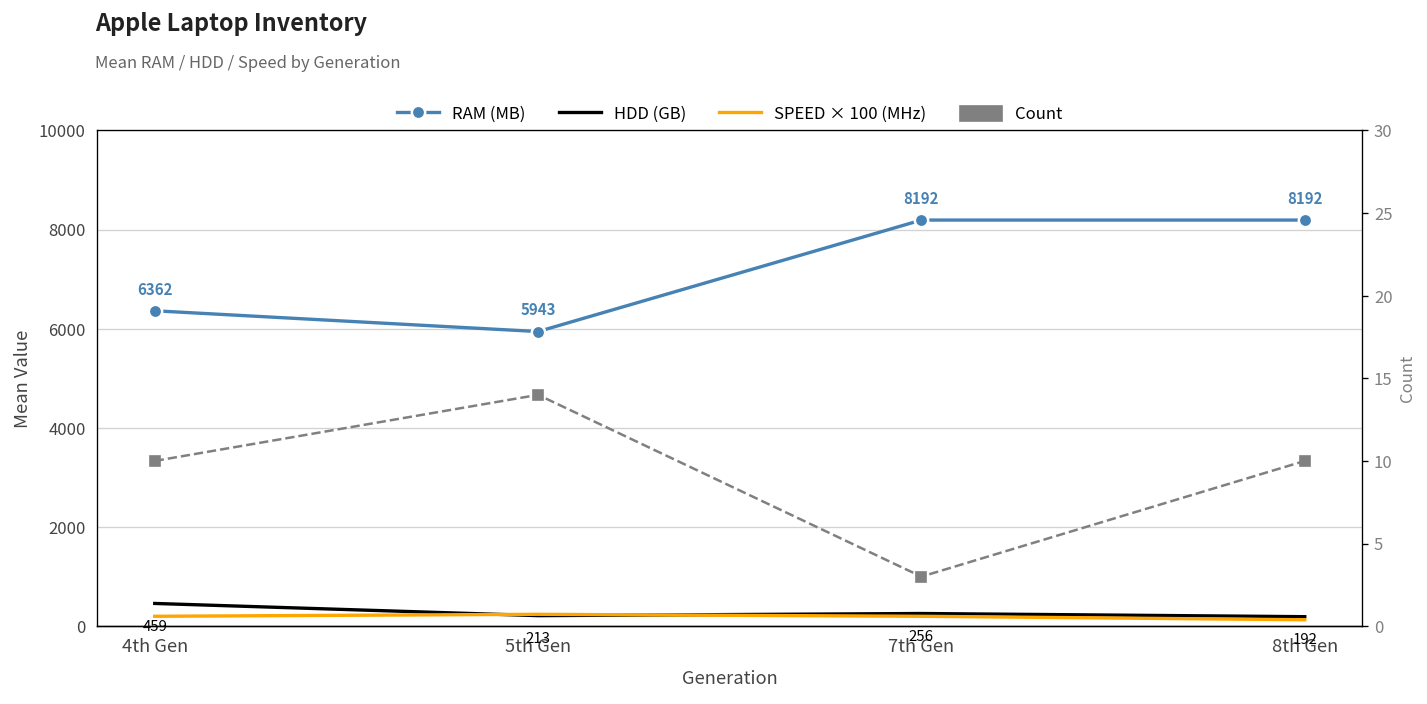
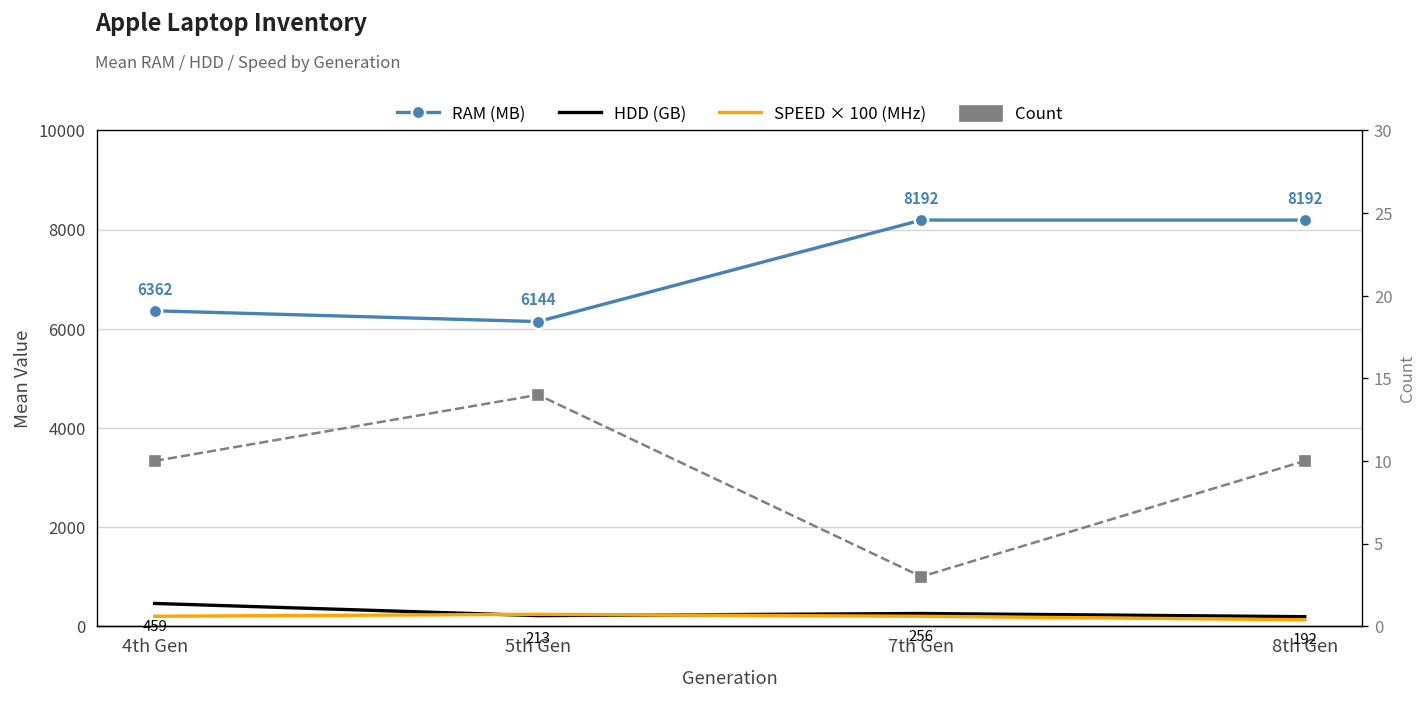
  {
    "RAM (MB)": {
      "4th Gen": 6362,
-     "5th Gen": 5943,
+     "5th Gen": 6144,
      "7th Gen": 8192,
      "8th Gen": 8192
    },
    "HDD (GB)": {
      "8th Gen": 192
    }
  }
